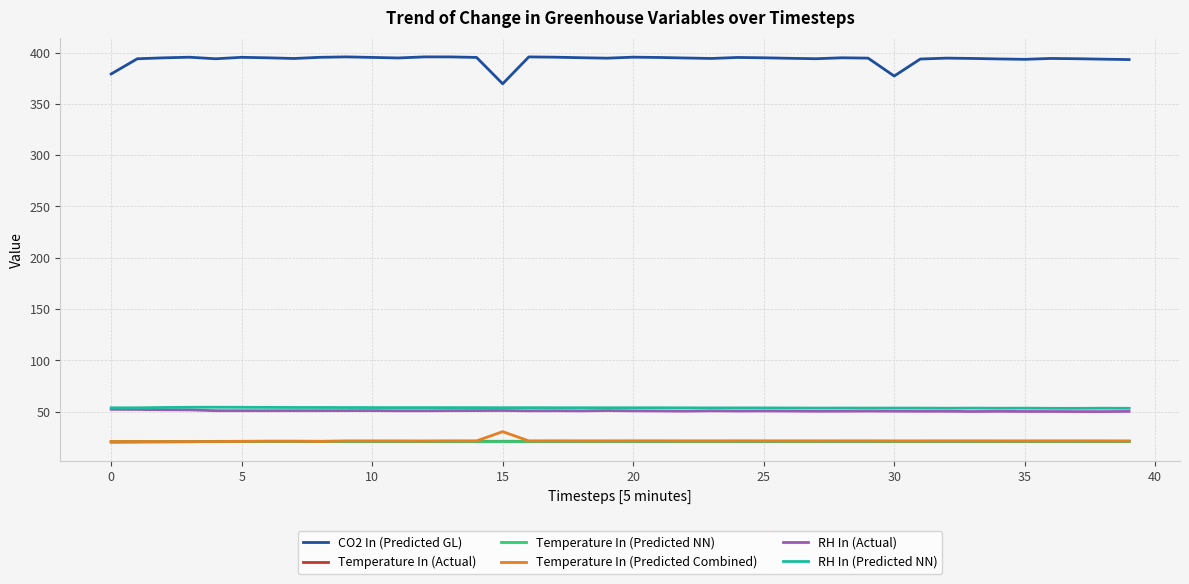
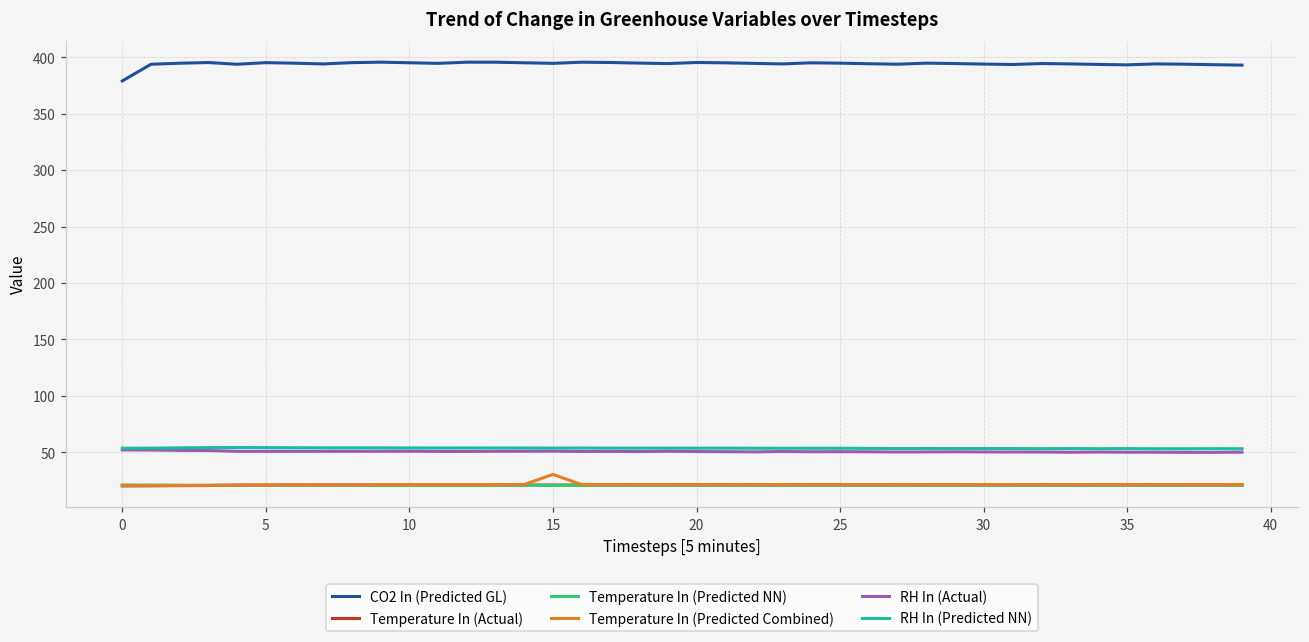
  {
    "CO2 In (Predicted GL)": {
      "0": 379,
      "5": 395,
      "10": 395,
-     "15": 369,
+     "15": 395,
      "20": 395,
      "25": 395,
-     "30": 377,
+     "30": 394,
      "35": 393
    },
    "Temperature In (Predicted Combined)": {
      "15": 30
    },
    "RH In (Actual)": {
      "5": 51,
      "10": 51,
      "15": 51,
      "20": 51,
      "25": 51,
      "30": 50,
      "35": 50
    }
  }
